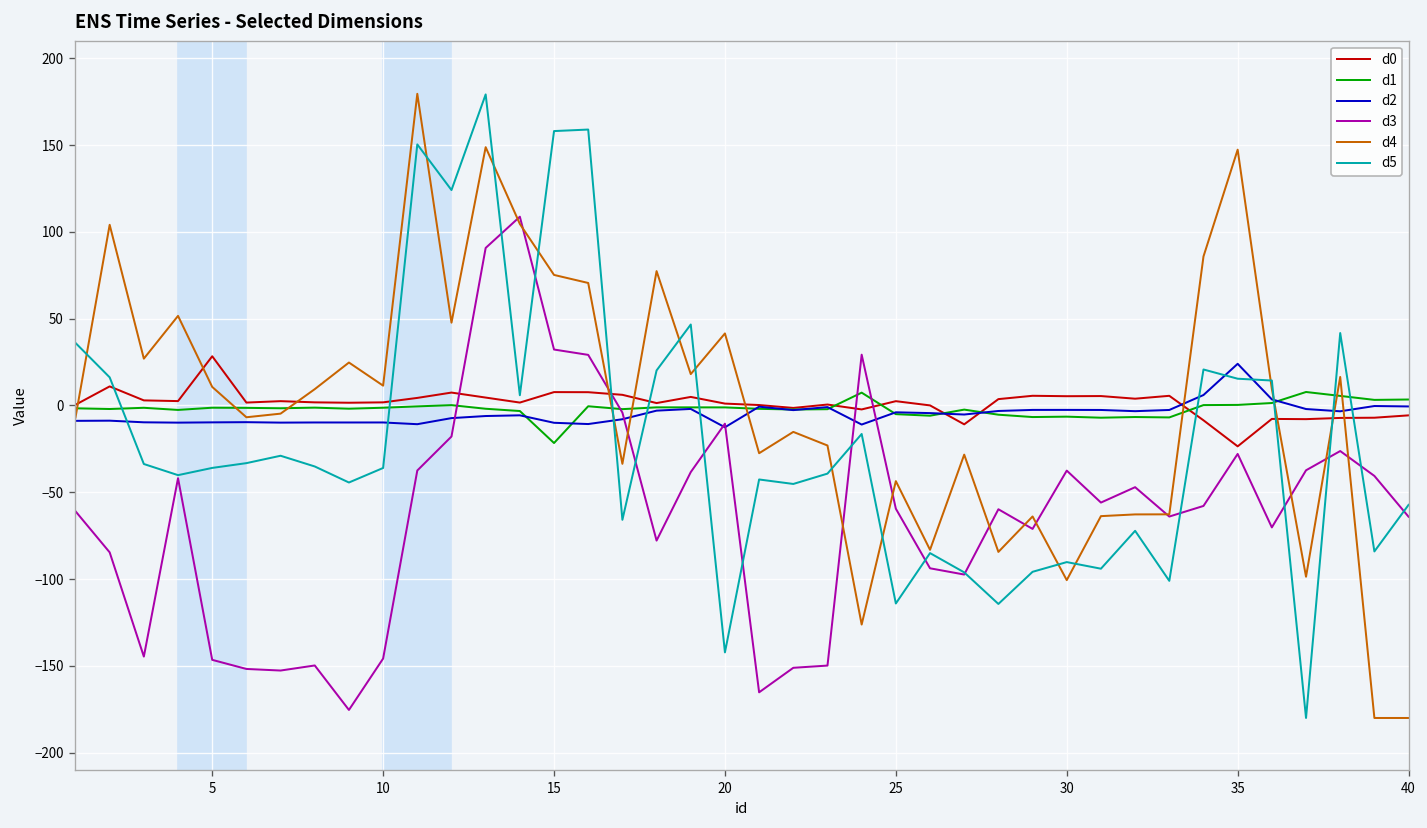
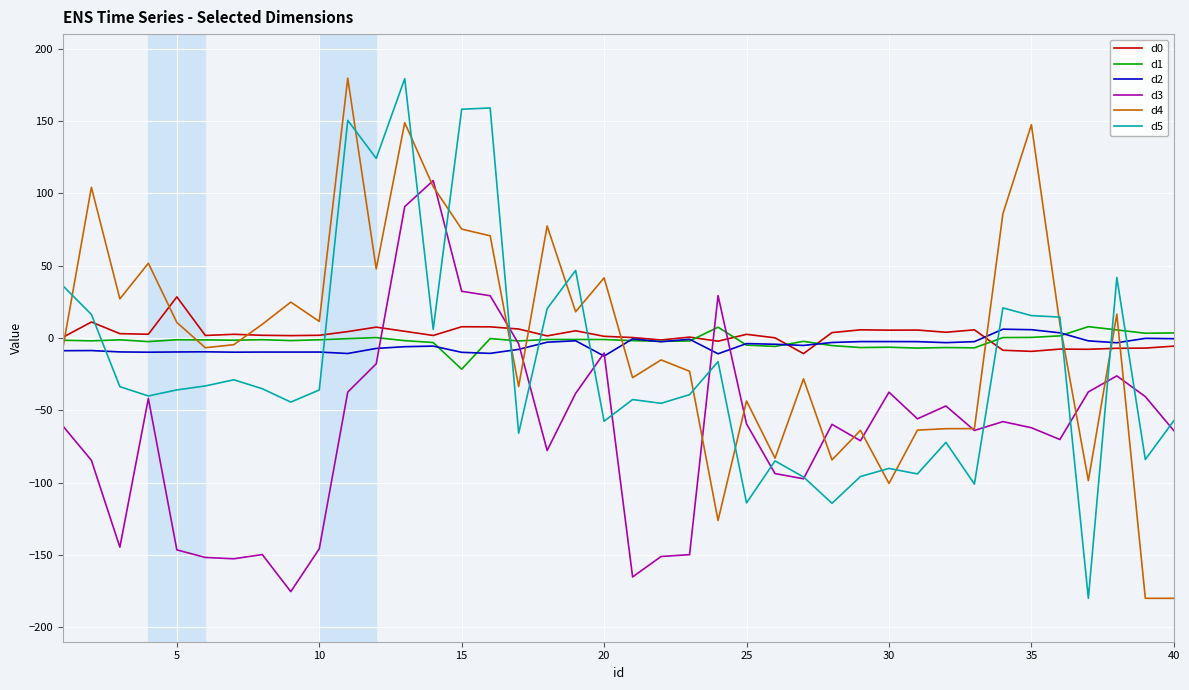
  {
    "d0": {
      "5": 28,
      "10": 2,
      "15": 8,
      "20": 1,
      "25": 2,
      "30": 5,
-     "35": -24,
+     "35": -9,
      "40": -6
    },
    "d1": {
      "5": -1,
      "10": -1,
      "15": -22,
      "20": -1,
      "30": -6,
      "35": 0,
      "40": 3
    },
    "d2": {
      "5": -10,
      "10": -10,
      "15": -10,
      "20": -13,
      "30": -3,
-     "35": 24,
+     "35": 6,
      "40": -1
    },
    "d3": {
      "5": -147,
      "10": -146,
      "15": 32,
      "20": -10,
      "25": -59,
      "30": -38,
-     "35": -28,
+     "35": -62,
      "40": -64
    },
    "d4": {
      "5": 11,
      "10": 11,
      "15": 75,
      "20": 42,
      "25": -44,
      "30": -101,
      "35": 147,
      "40": -180
    },
    "d5": {
      "5": -36,
      "10": -36,
      "15": 158,
-     "20": -142,
+     "20": -58,
      "25": -114,
      "30": -90,
      "35": 15,
      "40": -57
    }
  }
